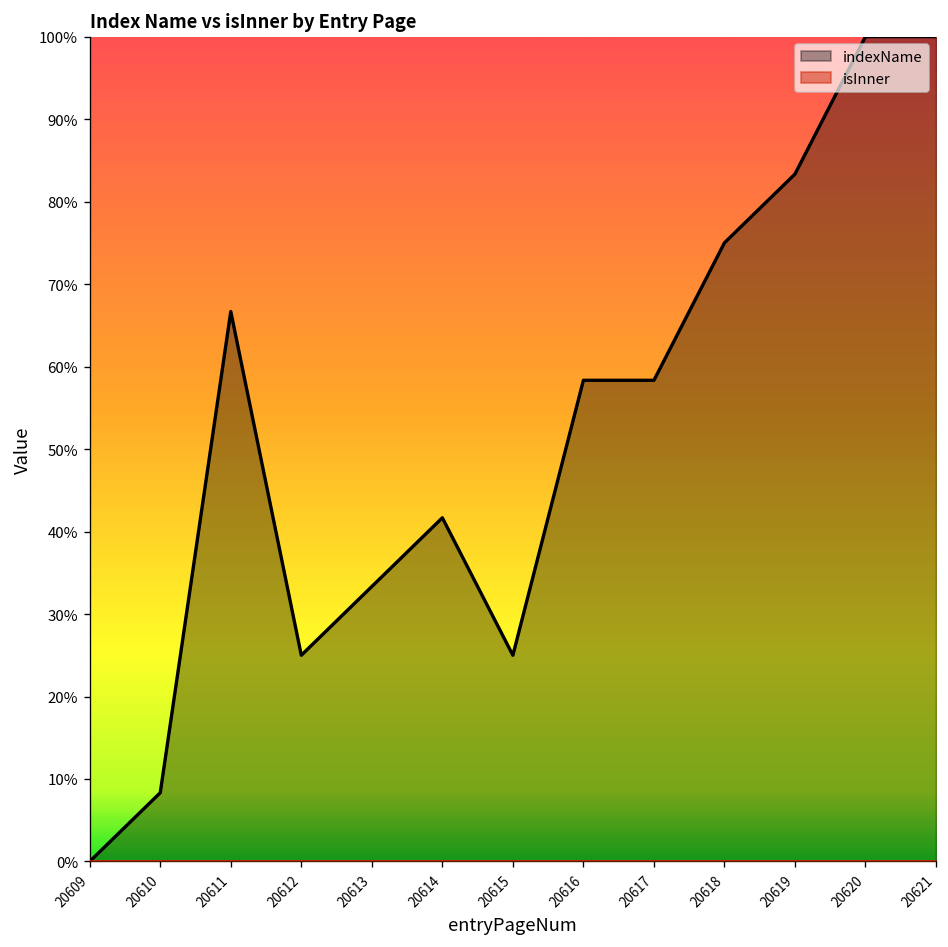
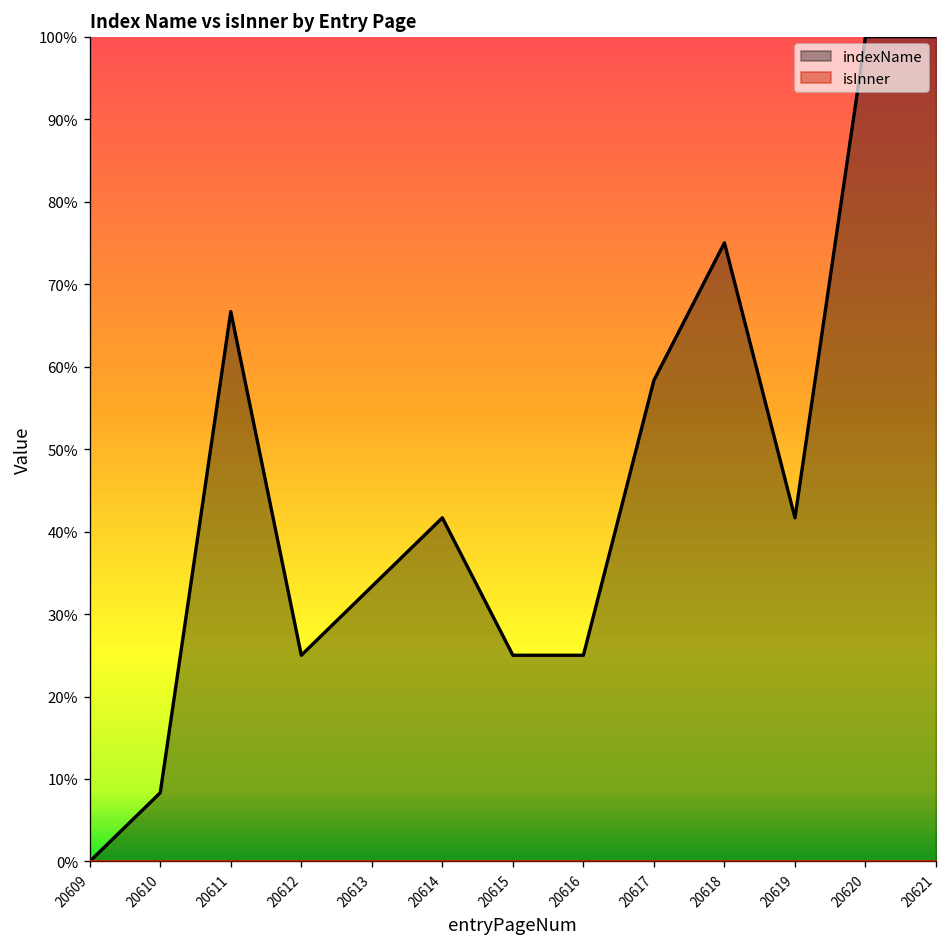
  {
    "indexName": {
      "20610": "8%",
      "20611": "67%",
      "20612": "25%",
      "20613": "33%",
      "20614": "42%",
      "20615": "25%",
-     "20616": "58%",
+     "20616": "25%",
      "20617": "58%",
      "20618": "75%",
-     "20619": "83%",
+     "20619": "42%",
      "20620": "100%",
      "20621": "100%"
    },
    "isInner": {
      "20610": "0%",
      "20611": "0%",
      "20612": "0%",
      "20613": "0%",
      "20614": "0%",
      "20615": "0%",
      "20616": "0%",
      "20617": "0%",
      "20618": "0%",
      "20619": "0%",
      "20620": "0%",
      "20621": "0%"
    }
  }
